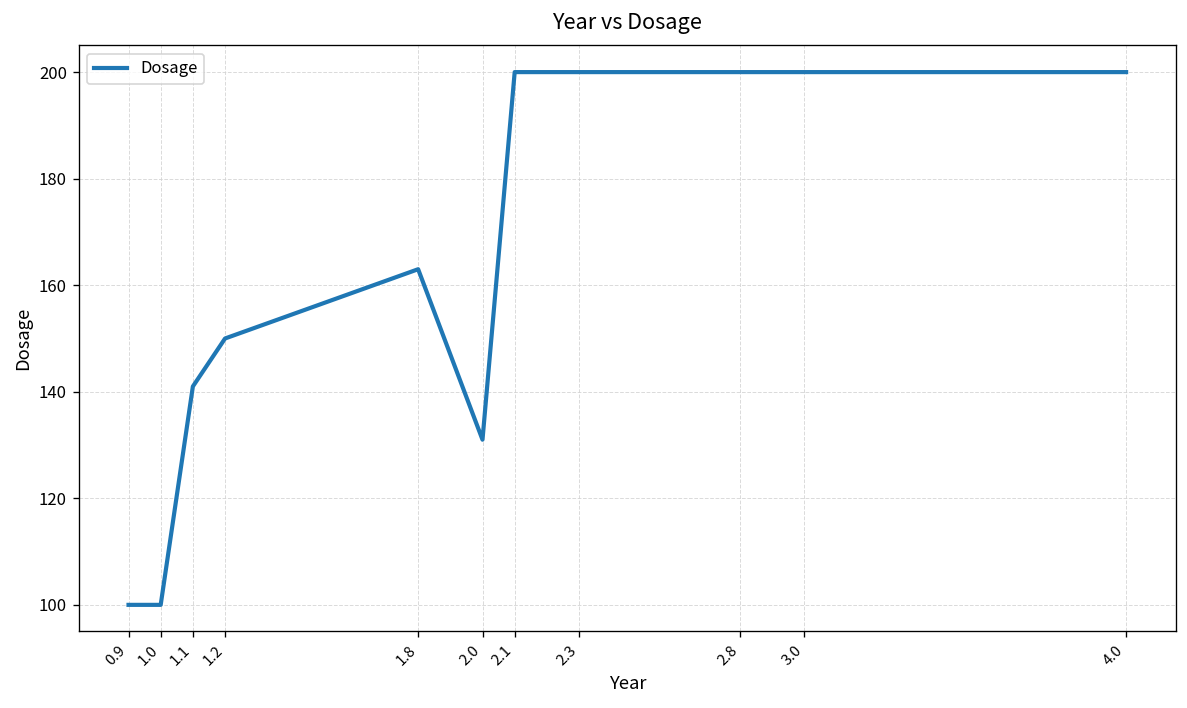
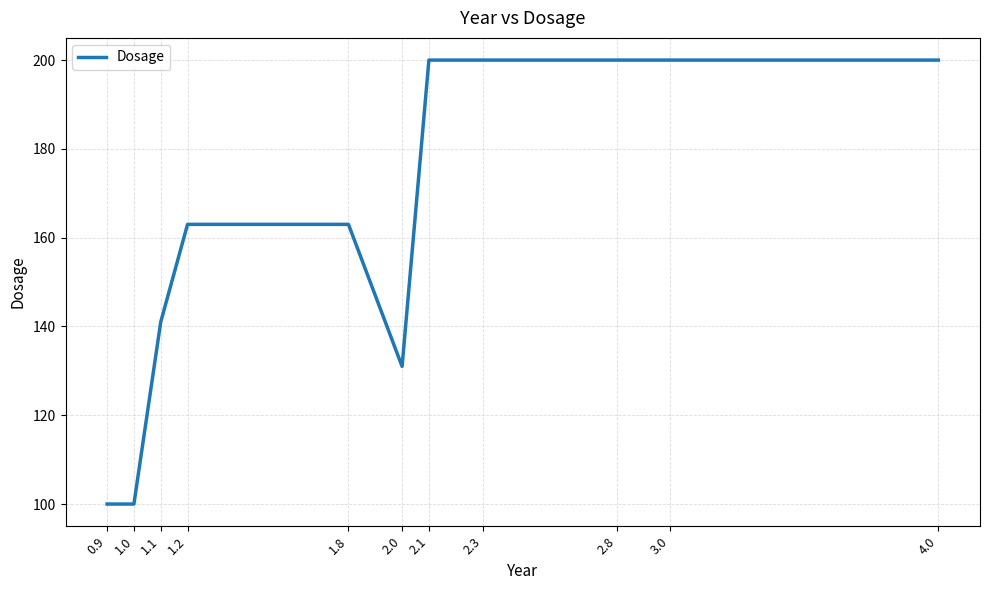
  {
    "0.9": 100,
    "1.0": 100,
    "1.1": 141,
-   "1.2": 150,
+   "1.2": 163,
    "1.8": 163,
    "2.0": 131,
    "2.1": 200,
    "2.3": 200,
    "2.8": 200,
    "3.0": 200,
    "4.0": 200
  }
